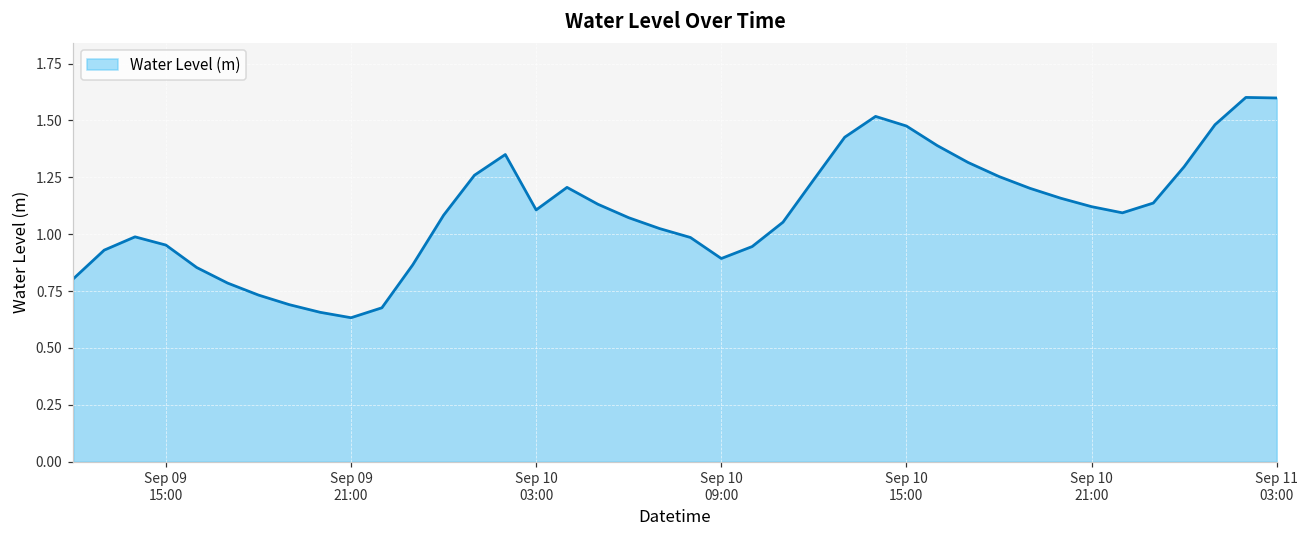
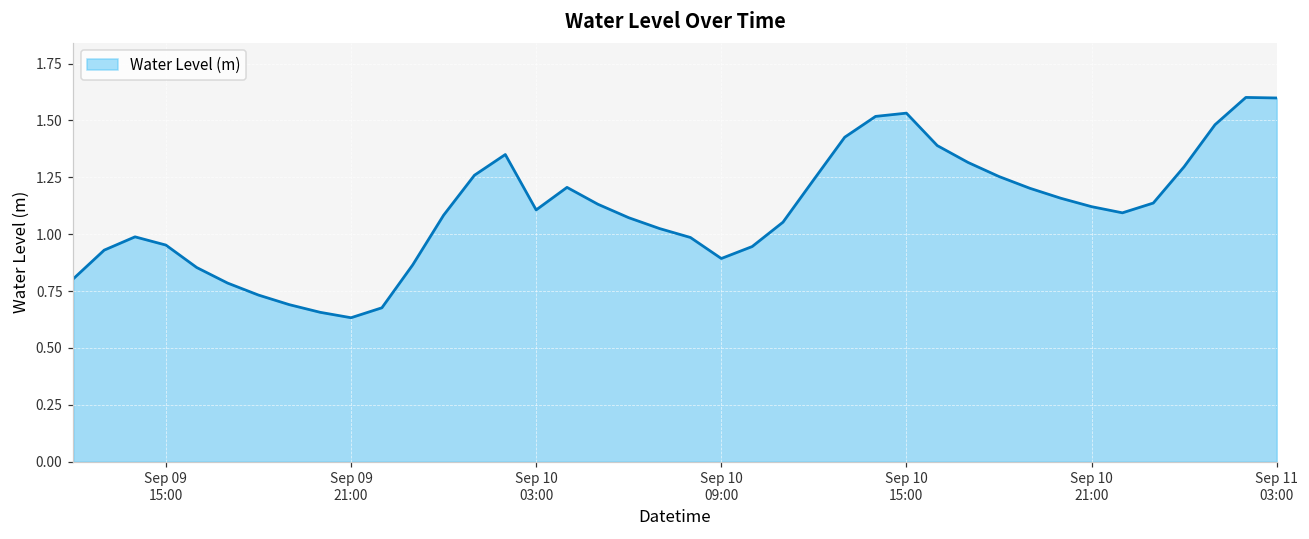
  {
    "Sep 09 15:00": 0.95,
    "Sep 09 21:00": 0.63,
    "Sep 10 03:00": 1.11,
    "Sep 10 09:00": 0.89,
-   "Sep 10 15:00": 1.48,
+   "Sep 10 15:00": 1.53,
    "Sep 10 21:00": 1.12,
    "Sep 11 03:00": 1.60
  }
